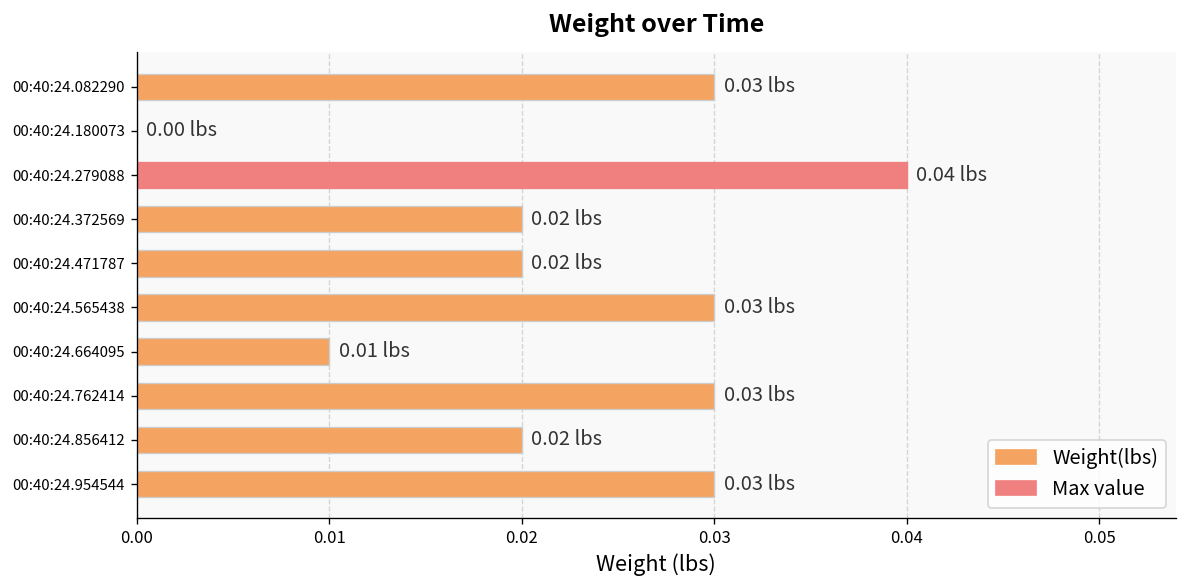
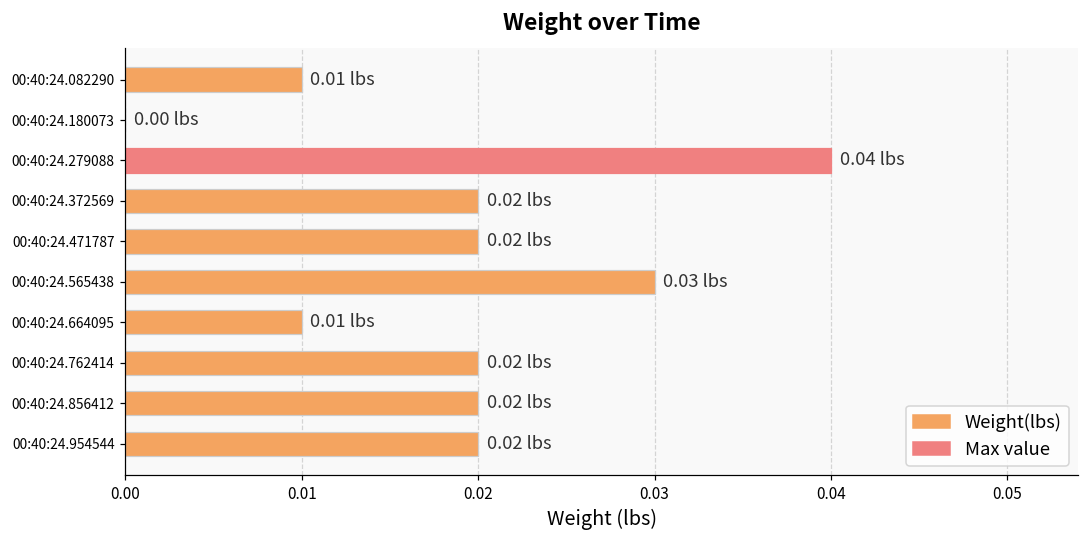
  {
-   "00:40:24.082290": 0.03,
+   "00:40:24.082290": 0.01,
    "00:40:24.180073": 0.00,
    "00:40:24.279088": 0.04,
    "00:40:24.372569": 0.02,
    "00:40:24.471787": 0.02,
    "00:40:24.565438": 0.03,
    "00:40:24.664095": 0.01,
-   "00:40:24.762414": 0.03,
+   "00:40:24.762414": 0.02,
    "00:40:24.856412": 0.02,
-   "00:40:24.954544": 0.03
+   "00:40:24.954544": 0.02
  }
